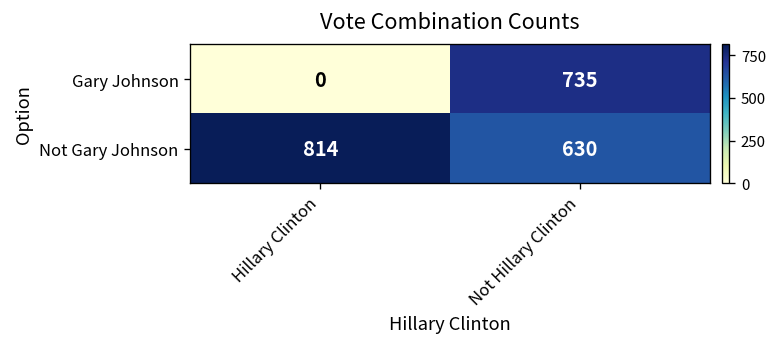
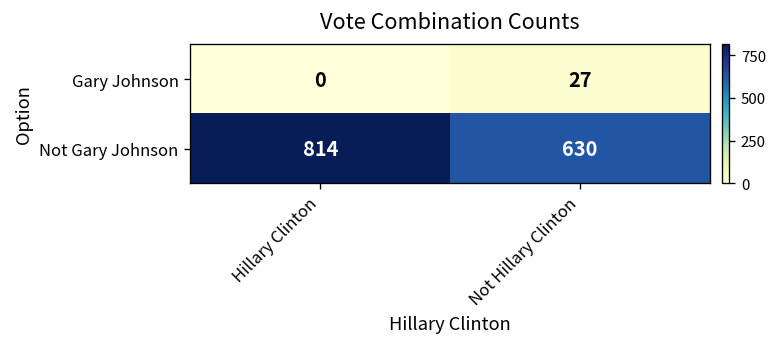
  {
    "Gary Johnson": {
      "Hillary Clinton": 0,
-     "Not Hillary Clinton": 735
+     "Not Hillary Clinton": 27
    },
    "Not Gary Johnson": {
      "Hillary Clinton": 814,
      "Not Hillary Clinton": 630
    }
  }
